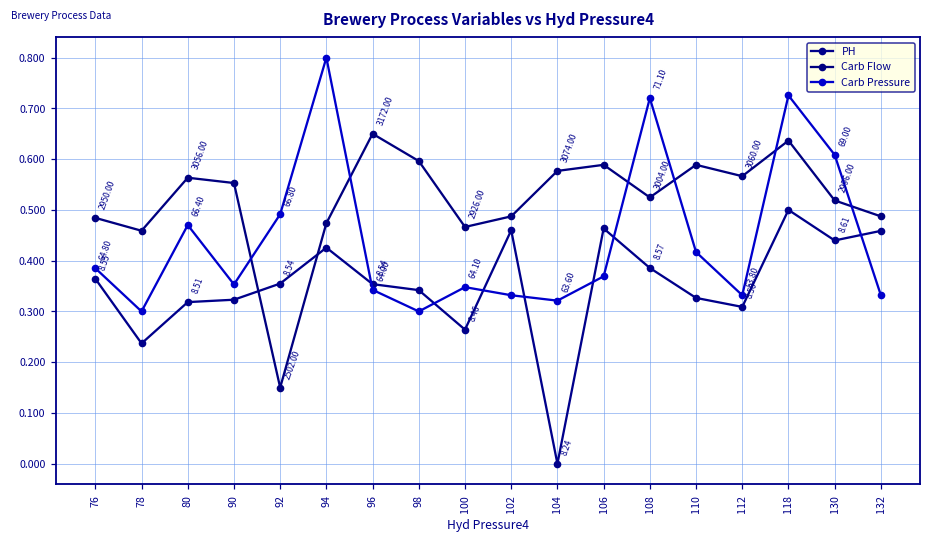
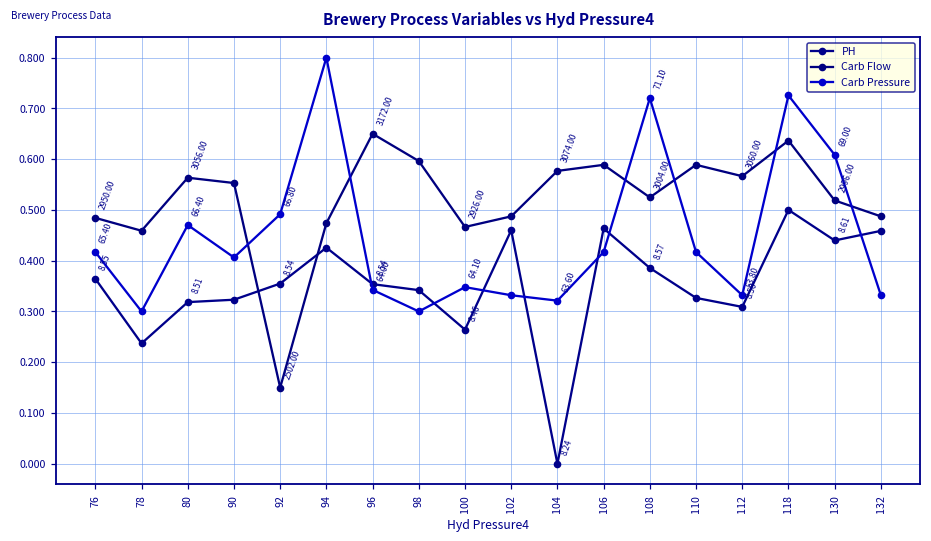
  {
    "Carb Pressure": {
-     "76": 64.80,
-     "90": 0.35,
-     "106": 0.37
+     "76": 65.40,
+     "90": 0.41,
+     "106": 0.42
    }
  }
